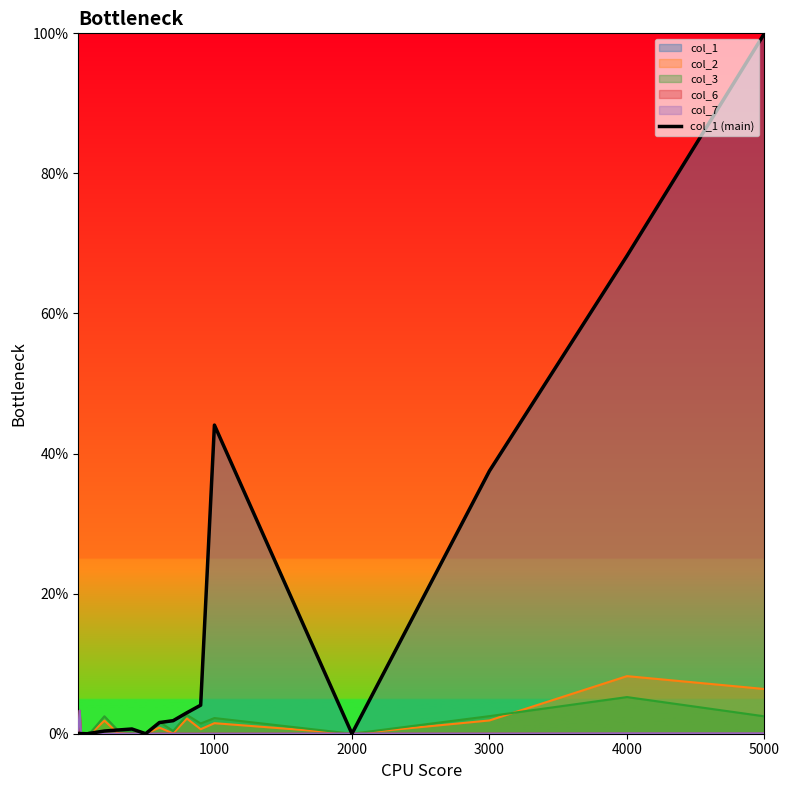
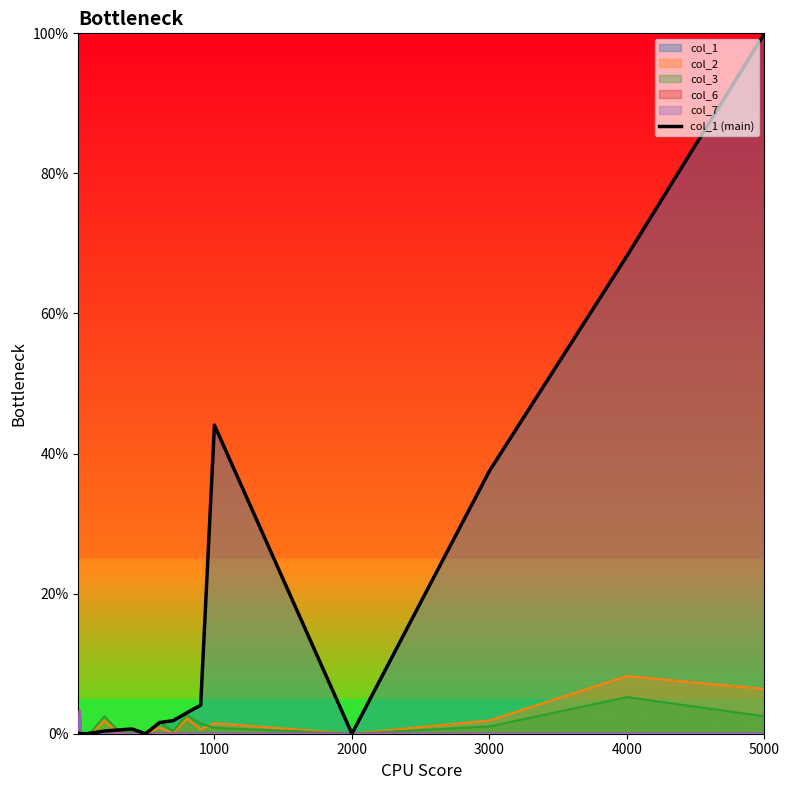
  {
    "col_1": {
      "1000": "44%",
      "3000": "38%",
      "4000": "68%",
      "5000": "100%"
    },
    "col_3": {
-     "1000": "2%",
-     "3000": "3%",
+     "1000": "1%",
+     "3000": "1%",
      "4000": "5%",
      "5000": "2%"
    }
  }
